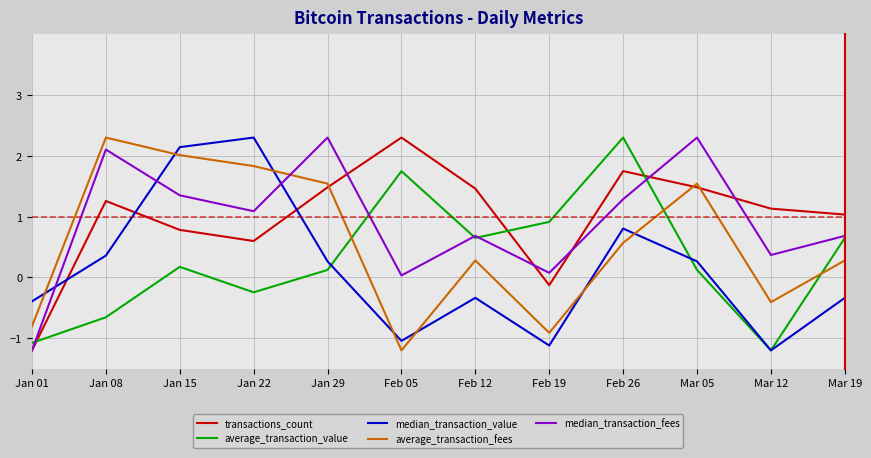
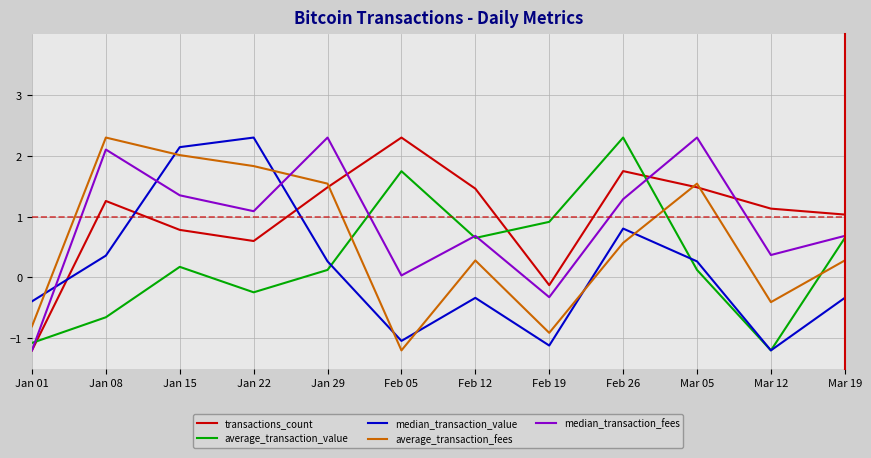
  {
    "transactions_count": {
      "Jan 08": 1.3,
      "Jan 15": 0.8,
      "Jan 22": 0.6,
      "Jan 29": 1.5,
      "Feb 05": 2.3,
      "Feb 12": 1.5,
      "Feb 19": -0.1,
      "Feb 26": 1.7,
      "Mar 05": 1.5,
      "Mar 12": 1.1,
      "Mar 19": 1.0
    },
    "average_transaction_value": {
      "Jan 01": -1.1,
      "Jan 08": -0.7,
      "Jan 15": 0.2,
      "Jan 22": -0.2,
      "Jan 29": 0.1,
      "Feb 05": 1.7,
      "Feb 19": 0.9,
      "Feb 26": 2.3,
      "Mar 05": 0.1
    },
    "median_transaction_value": {
      "Jan 01": -0.4,
      "Jan 08": 0.4,
      "Jan 15": 2.1,
      "Jan 22": 2.3,
      "Jan 29": 0.3,
      "Feb 05": -1.0,
      "Feb 12": -0.3,
      "Feb 19": -1.1,
      "Feb 26": 0.8,
      "Mar 05": 0.3,
      "Mar 19": -0.3
    },
    "average_transaction_fees": {
      "Jan 01": -0.8,
      "Jan 08": 2.3,
      "Jan 15": 2.0,
      "Jan 22": 1.8,
      "Jan 29": 1.5,
      "Feb 05": -1.2,
      "Feb 12": 0.3,
      "Feb 19": -0.9,
      "Feb 26": 0.6,
      "Mar 05": 1.5,
      "Mar 12": -0.4,
      "Mar 19": 0.3
    },
    "median_transaction_fees": {
      "Jan 08": 2.1,
      "Jan 15": 1.4,
      "Jan 22": 1.1,
      "Jan 29": 2.3,
      "Feb 05": 0.0,
-     "Feb 19": 0.1,
+     "Feb 19": -0.3,
      "Feb 26": 1.3,
      "Mar 05": 2.3,
      "Mar 12": 0.4
    }
  }
